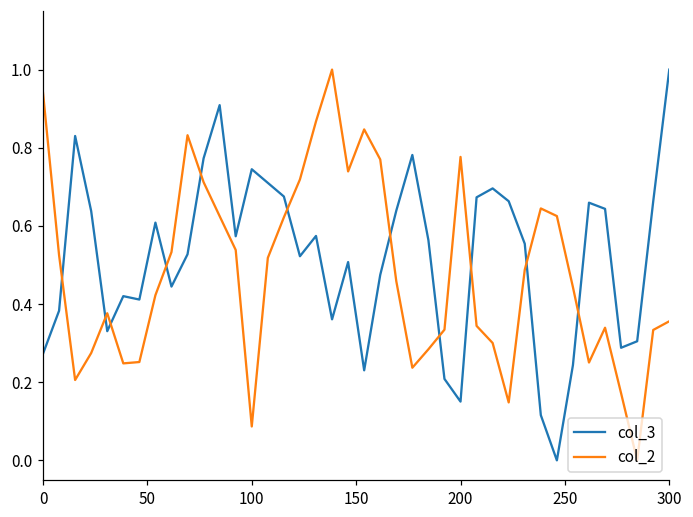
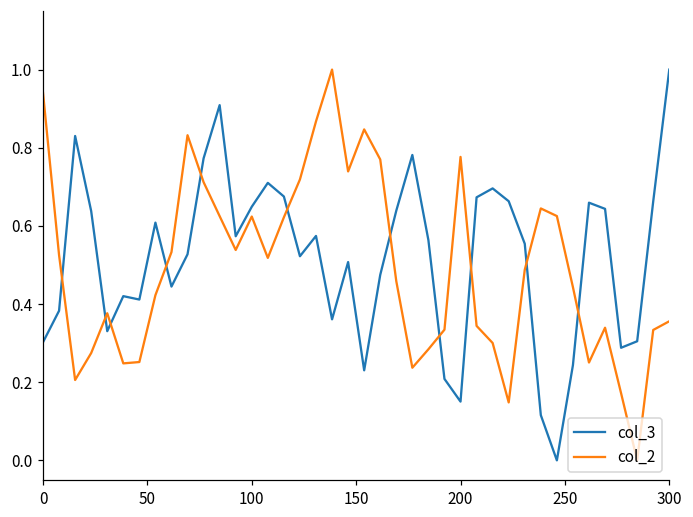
  {
    "col_3": {
-     "0": 0.27,
-     "100": 0.75,
+     "0": 0.30,
+     "100": 0.65,
      "200": 0.15,
      "300": 1.00
    },
    "col_2": {
      "0": 0.94,
-     "100": 0.09,
+     "100": 0.62,
      "200": 0.78,
      "300": 0.36
    }
  }
